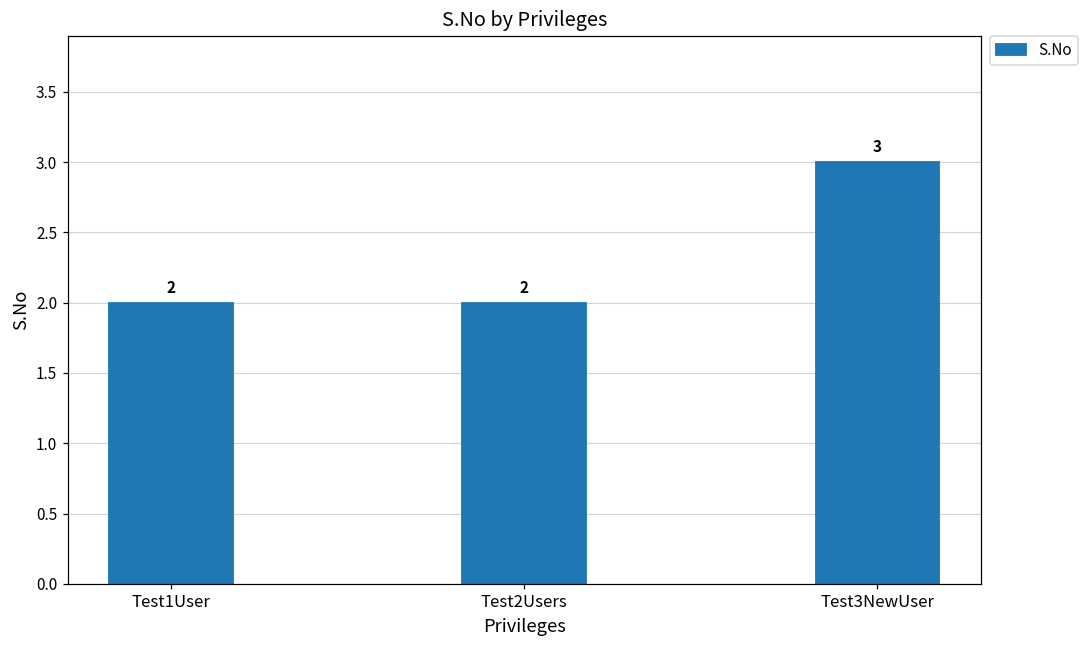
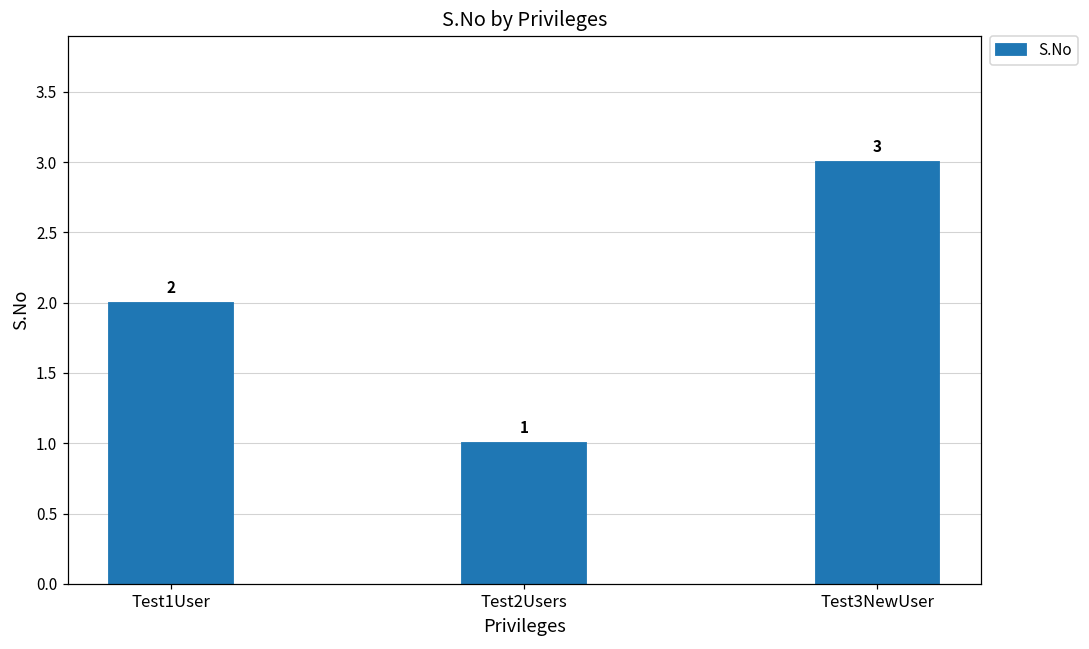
  {
    "Test1User": 2,
-   "Test2Users": 2,
+   "Test2Users": 1,
    "Test3NewUser": 3
  }
